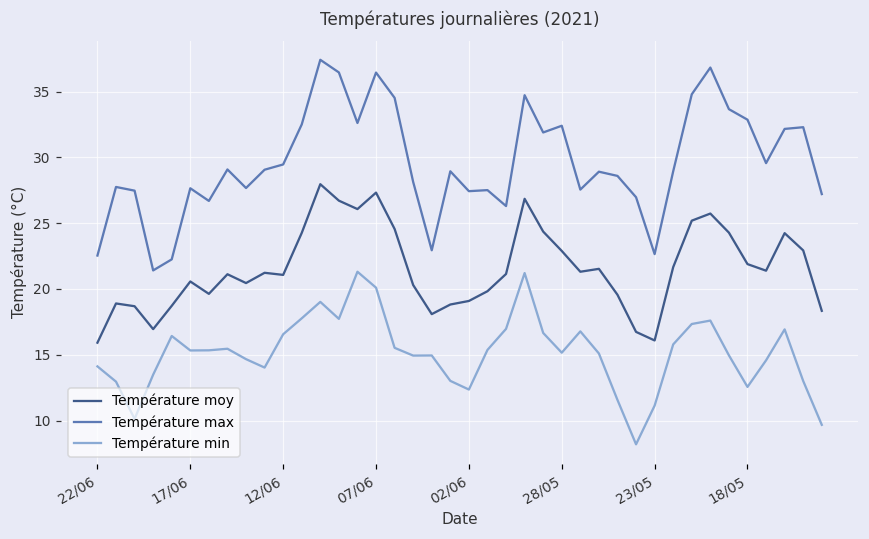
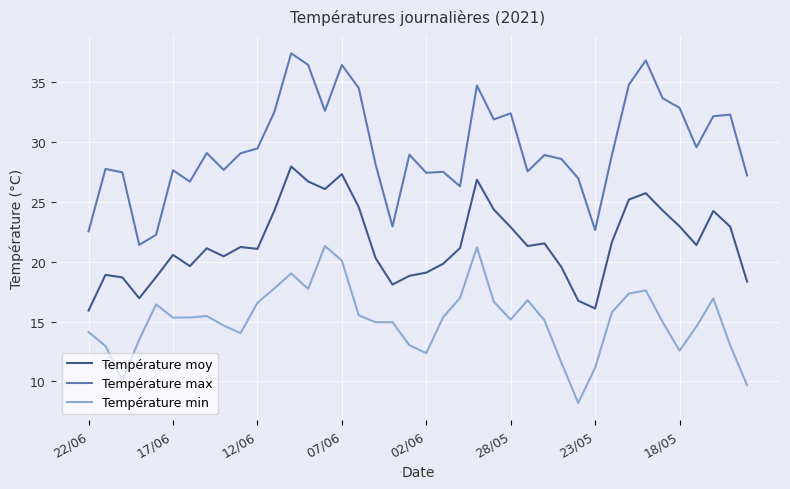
  {
    "Température moy": {
      "22/06": 15.9,
      "17/06": 20.6,
      "12/06": 21.1,
      "07/06": 27.3,
      "02/06": 19.1,
      "28/05": 22.9,
      "23/05": 16.1,
-     "18/05": 21.9
+     "18/05": 23.0
    },
    "Température max": {
      "22/06": 22.5,
      "17/06": 27.7,
      "12/06": 29.5,
      "07/06": 36.4,
      "02/06": 27.4,
      "28/05": 32.4,
      "23/05": 22.7,
      "18/05": 32.9
    },
    "Température min": {
      "22/06": 14.1,
      "17/06": 15.3,
      "12/06": 16.6,
      "07/06": 20.1,
      "02/06": 12.4,
      "28/05": 15.2,
      "23/05": 11.1,
      "18/05": 12.6
    }
  }
